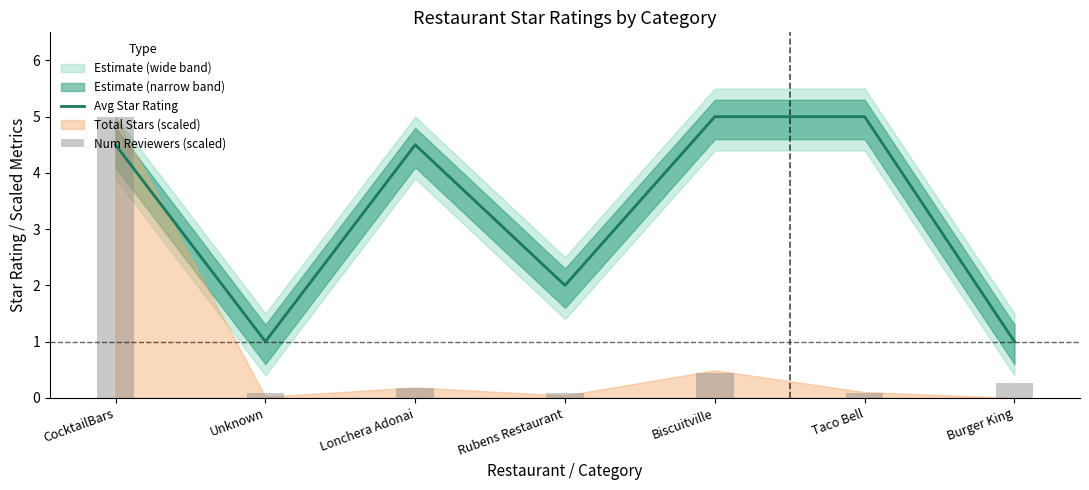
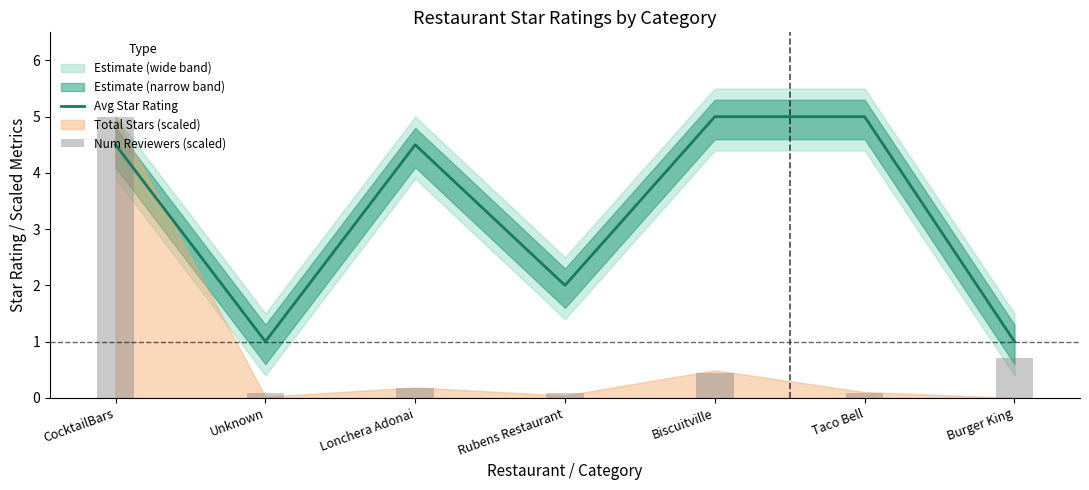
  {
    "Num Reviewers (scaled)": {
      "CocktailBars": 5.0,
      "Unknown": 0.1,
      "Lonchera Adonai": 0.2,
      "Rubens Restaurant": 0.1,
      "Biscuitville": 0.4,
      "Taco Bell": 0.1,
-     "Burger King": 0.3
+     "Burger King": 0.7
    },
    "Total Stars (scaled)": {
      "Lonchera Adonai": 0.2,
      "Biscuitville": 0.5,
      "Taco Bell": 0.1,
      "Burger King": 0.0
    }
  }
